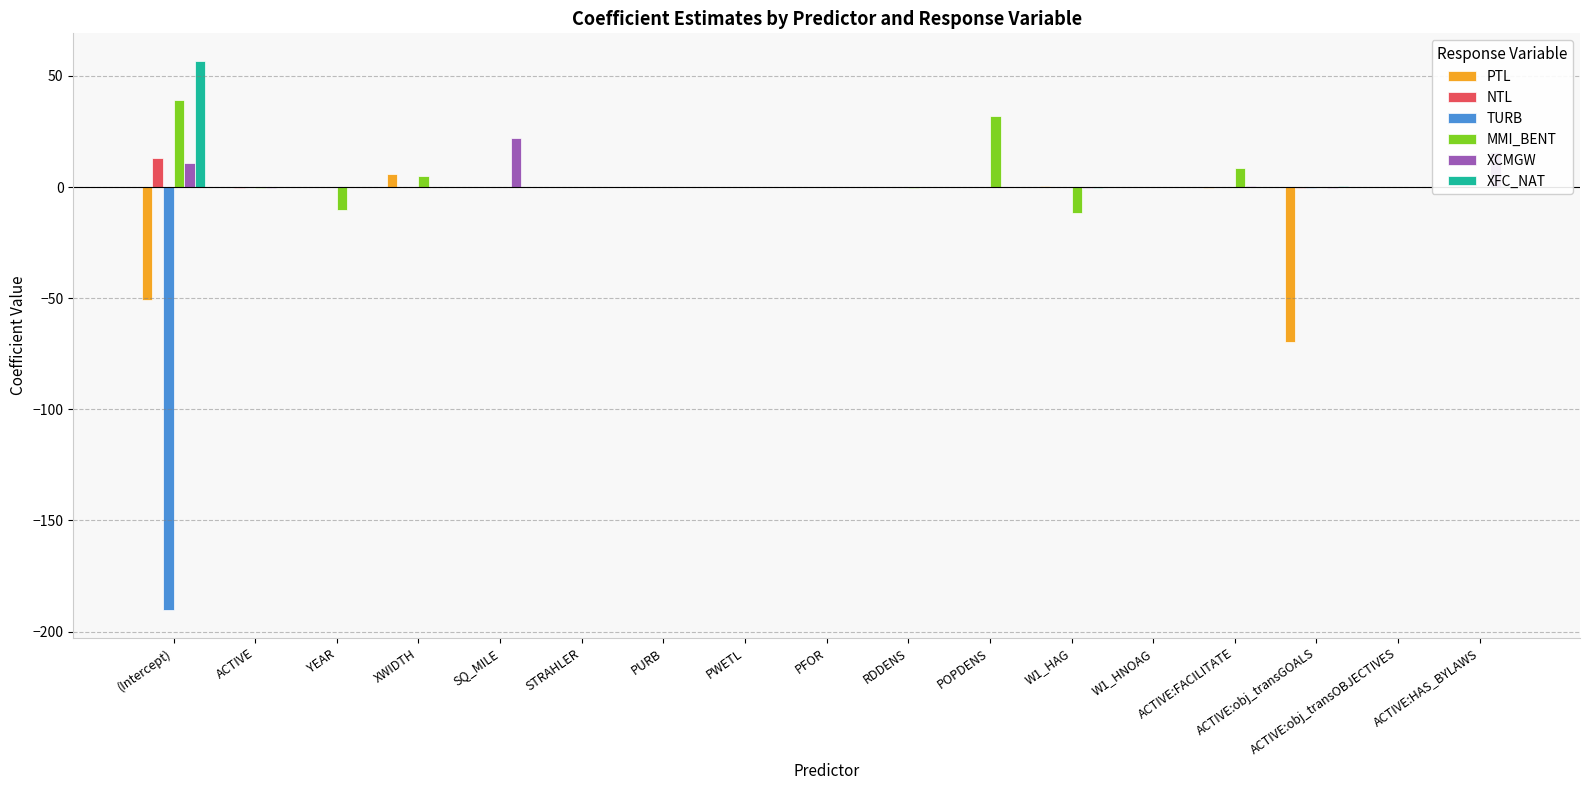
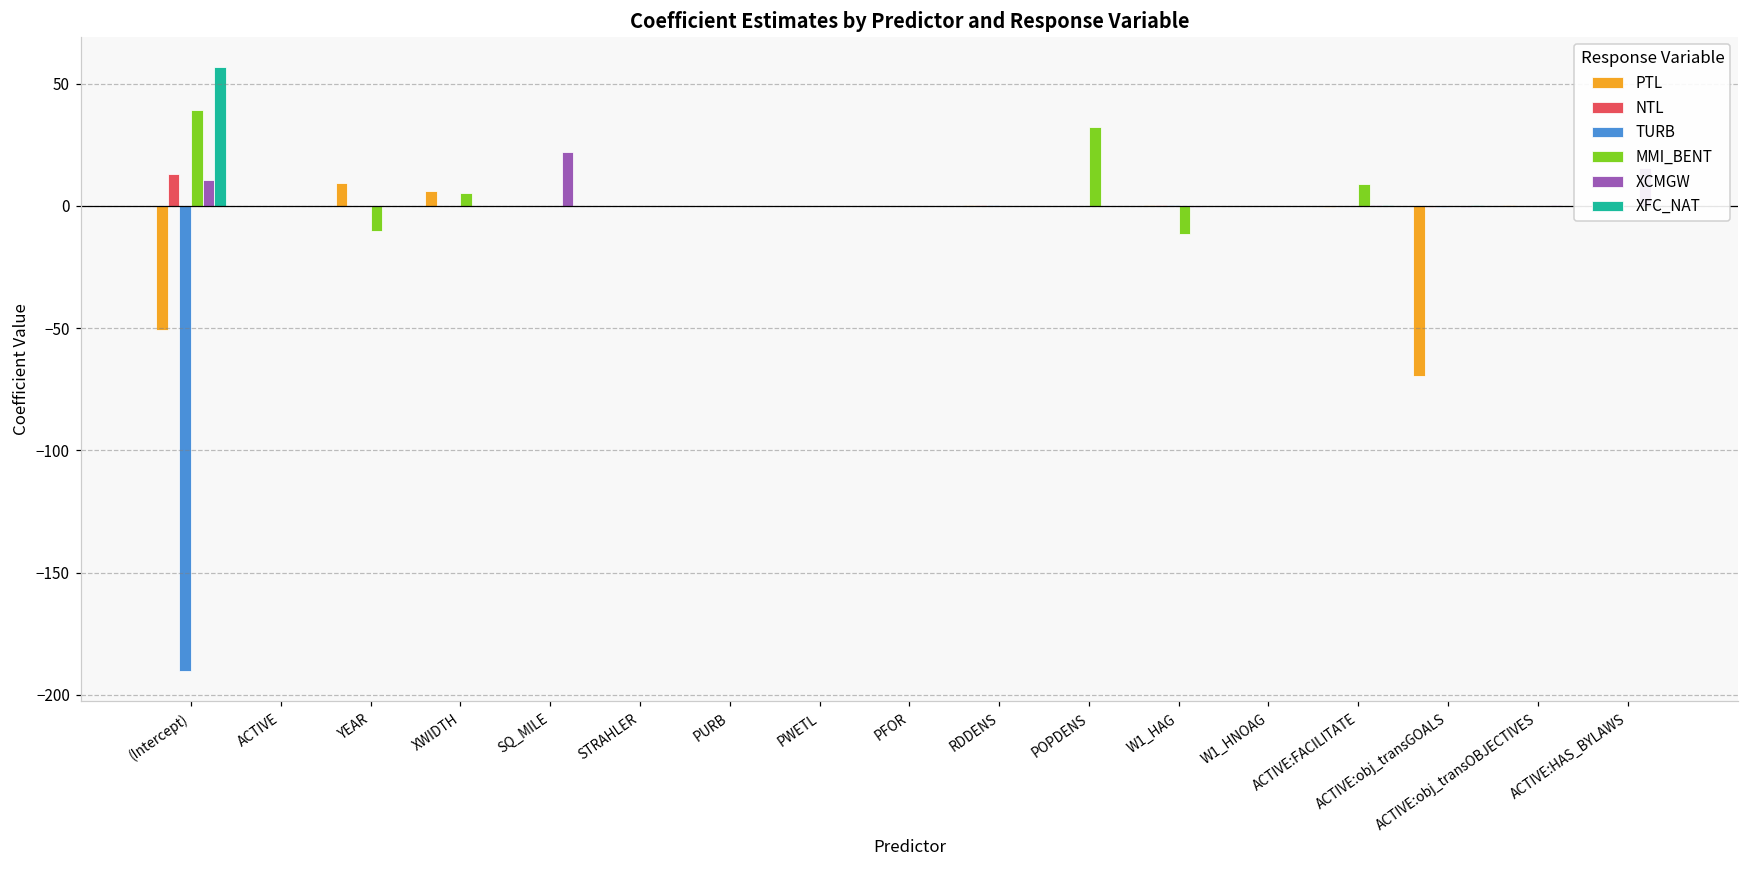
  {
    "PTL": {
      "(Intercept)": -51,
-     "YEAR": 0,
+     "YEAR": 9,
      "XWIDTH": 6,
      "ACTIVE:obj_transGOALS": -69
    },
    "NTL": {
      "(Intercept)": 13
    },
    "TURB": {
      "(Intercept)": -190
    },
    "MMI_BENT": {
      "(Intercept)": 39,
      "YEAR": -10,
      "XWIDTH": 5,
      "POPDENS": 32,
      "W1_HAG": -11,
      "ACTIVE:FACILITATE": 9
    },
    "XCMGW": {
      "(Intercept)": 11,
      "SQ_MILE": 22
    },
    "XFC_NAT": {
      "(Intercept)": 57
    }
  }
